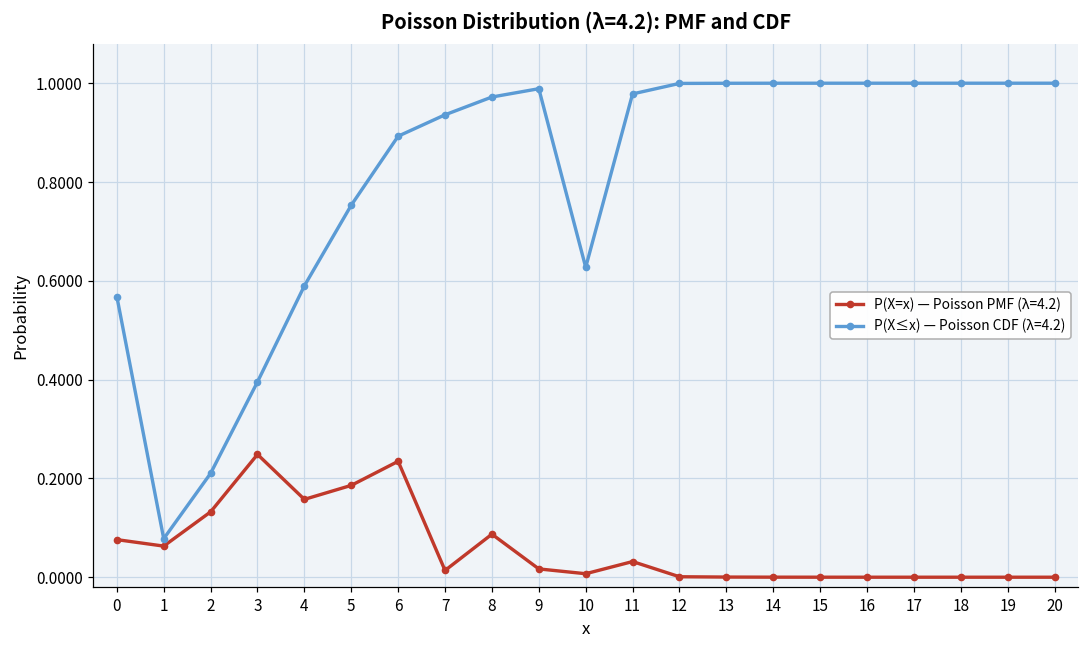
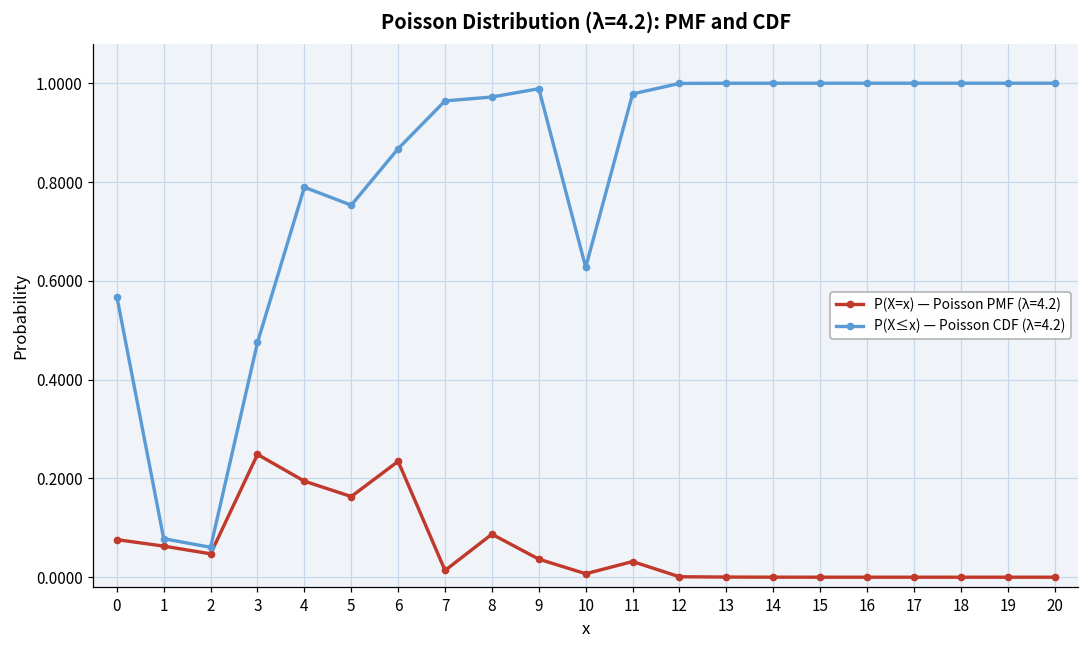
  {
    "P(X=x) — Poisson PMF (λ=4.2)": {
      "0": 0.08,
      "1": 0.06,
-     "2": 0.13,
+     "2": 0.05,
      "3": 0.25,
-     "4": 0.16,
-     "5": 0.19,
+     "4": 0.19,
+     "5": 0.16,
      "6": 0.23,
      "7": 0.01,
      "8": 0.09,
-     "9": 0.02,
+     "9": 0.04,
      "10": 0.01,
      "11": 0.03,
      "12": 0.00,
      "13": 0.00,
      "14": 0.00,
      "15": 0.00,
      "16": 0.00,
      "17": 0.00,
      "18": 0.00,
      "19": 0.00,
      "20": 0.00
    },
    "P(X≤x) — Poisson CDF (λ=4.2)": {
      "0": 0.57,
      "1": 0.08,
-     "2": 0.21,
-     "3": 0.40,
-     "4": 0.59,
+     "2": 0.06,
+     "3": 0.48,
+     "4": 0.79,
      "5": 0.75,
-     "6": 0.89,
-     "7": 0.94,
+     "6": 0.87,
+     "7": 0.96,
      "8": 0.97,
      "9": 0.99,
      "10": 0.63,
      "11": 0.98,
      "12": 1.00,
      "13": 1.00,
      "14": 1.00,
      "15": 1.00,
      "16": 1.00,
      "17": 1.00,
      "18": 1.00,
      "19": 1.00,
      "20": 1.00
    }
  }
